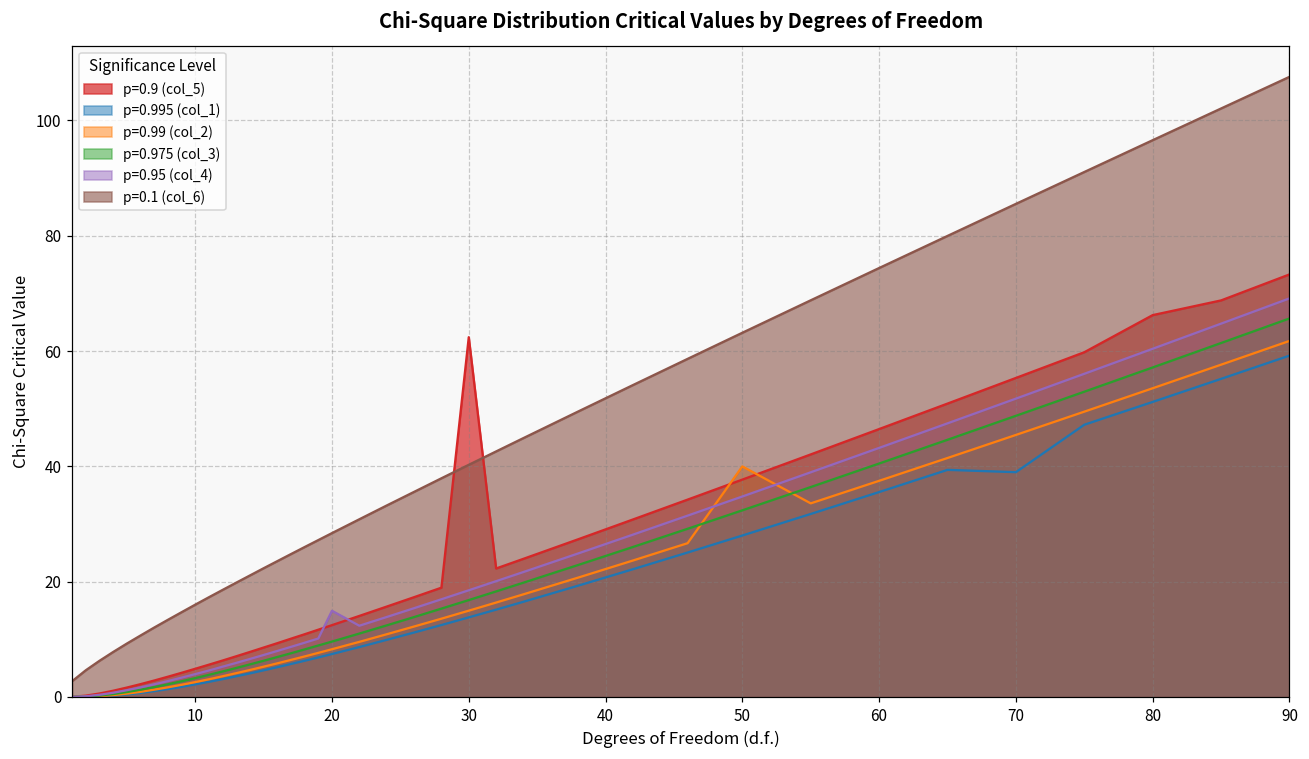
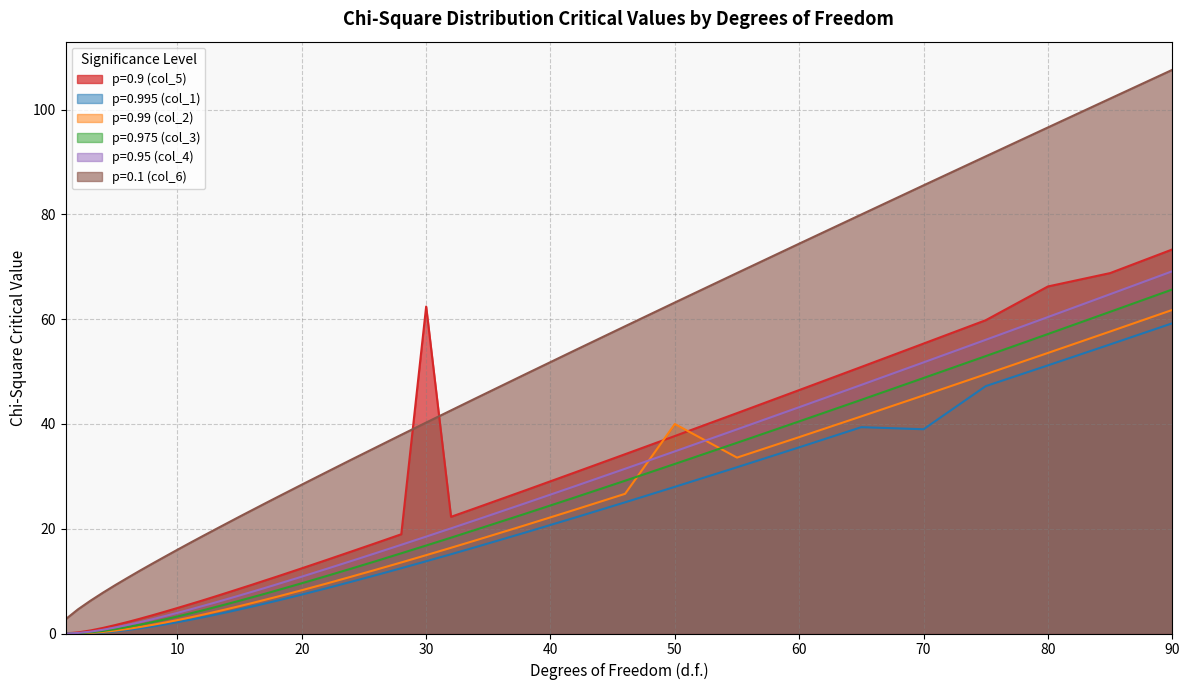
  {
    "p=0.9 (col_5)": {
      "10": 5,
      "20": 12,
      "30": 62,
      "50": 38,
      "60": 46,
      "70": 55,
      "80": 66,
      "90": 73
    },
    "p=0.995 (col_1)": {
      "20": 7,
      "30": 14,
      "50": 28,
      "60": 36,
      "70": 39,
      "80": 51,
      "90": 59
    },
    "p=0.99 (col_2)": {
      "20": 8,
      "30": 15,
      "50": 40,
      "60": 37,
      "70": 45,
      "80": 54,
      "90": 62
    },
    "p=0.975 (col_3)": {
      "10": 3,
      "20": 10,
      "30": 17,
      "50": 32,
      "60": 40,
      "70": 49,
      "80": 57,
      "90": 66
    },
    "p=0.95 (col_4)": {
      "10": 4,
-     "20": 15,
+     "20": 11,
      "30": 18,
      "50": 35,
      "60": 43,
      "70": 52,
      "80": 60,
      "90": 69
    },
    "p=0.1 (col_6)": {
      "10": 16,
      "20": 28,
      "30": 40,
      "50": 63,
      "60": 74,
      "70": 86,
      "80": 97,
      "90": 108
    }
  }
